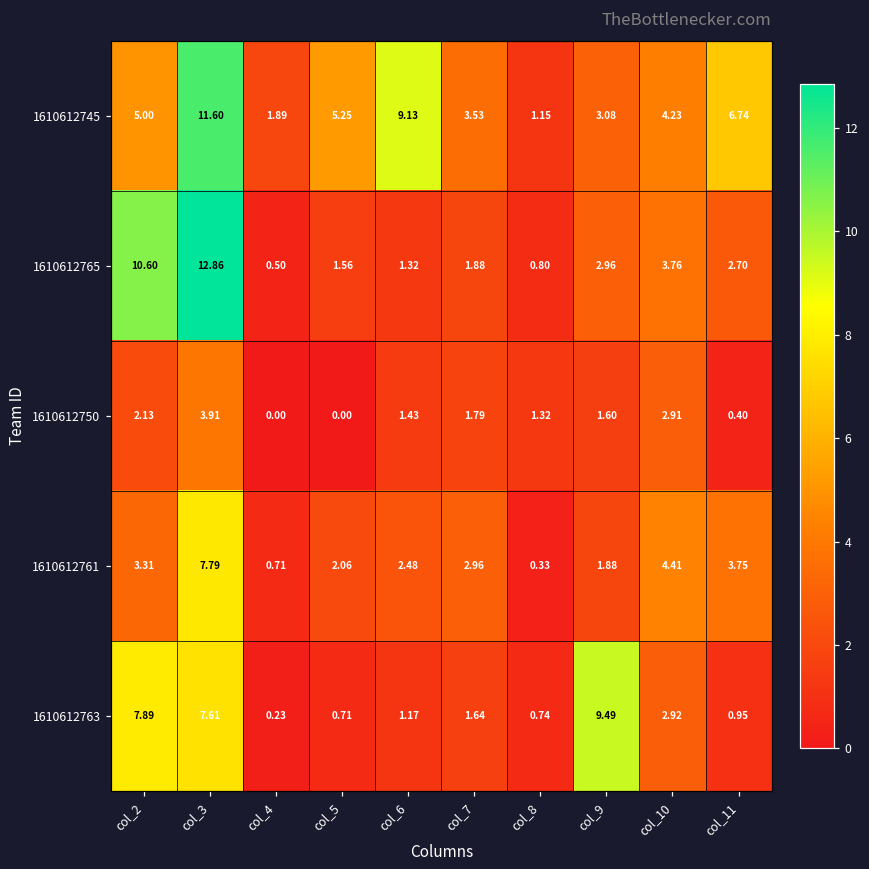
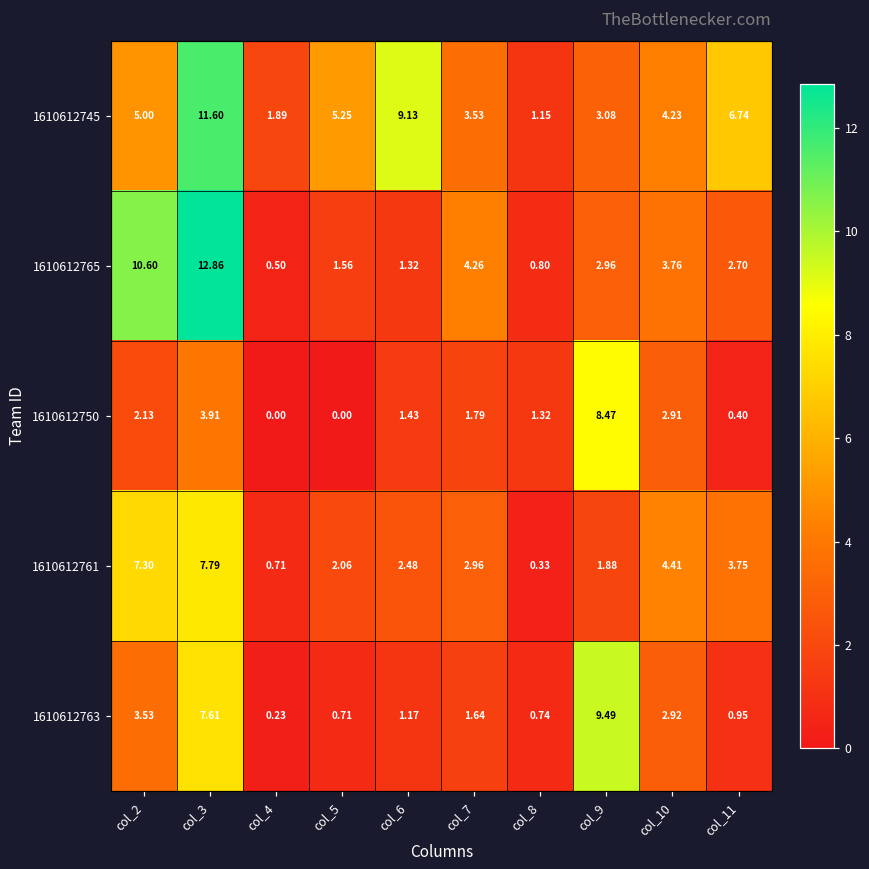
  {
    "1610612745": {
      "col_2": 5.00,
      "col_3": 11.60,
      "col_4": 1.89,
      "col_5": 5.25,
      "col_6": 9.13,
      "col_7": 3.53,
      "col_8": 1.15,
      "col_9": 3.08,
      "col_10": 4.23,
      "col_11": 6.74
    },
    "1610612765": {
      "col_2": 10.60,
      "col_3": 12.86,
      "col_4": 0.50,
      "col_5": 1.56,
      "col_6": 1.32,
-     "col_7": 1.88,
+     "col_7": 4.26,
      "col_8": 0.80,
      "col_9": 2.96,
      "col_10": 3.76,
      "col_11": 2.70
    },
    "1610612750": {
      "col_2": 2.13,
      "col_3": 3.91,
      "col_4": 0.00,
      "col_5": 0.00,
      "col_6": 1.43,
      "col_7": 1.79,
      "col_8": 1.32,
-     "col_9": 1.60,
+     "col_9": 8.47,
      "col_10": 2.91,
      "col_11": 0.40
    },
    "1610612761": {
-     "col_2": 3.31,
+     "col_2": 7.30,
      "col_3": 7.79,
      "col_4": 0.71,
      "col_5": 2.06,
      "col_6": 2.48,
      "col_7": 2.96,
      "col_8": 0.33,
      "col_9": 1.88,
      "col_10": 4.41,
      "col_11": 3.75
    },
    "1610612763": {
-     "col_2": 7.89,
+     "col_2": 3.53,
      "col_3": 7.61,
      "col_4": 0.23,
      "col_5": 0.71,
      "col_6": 1.17,
      "col_7": 1.64,
      "col_8": 0.74,
      "col_9": 9.49,
      "col_10": 2.92,
      "col_11": 0.95
    }
  }
